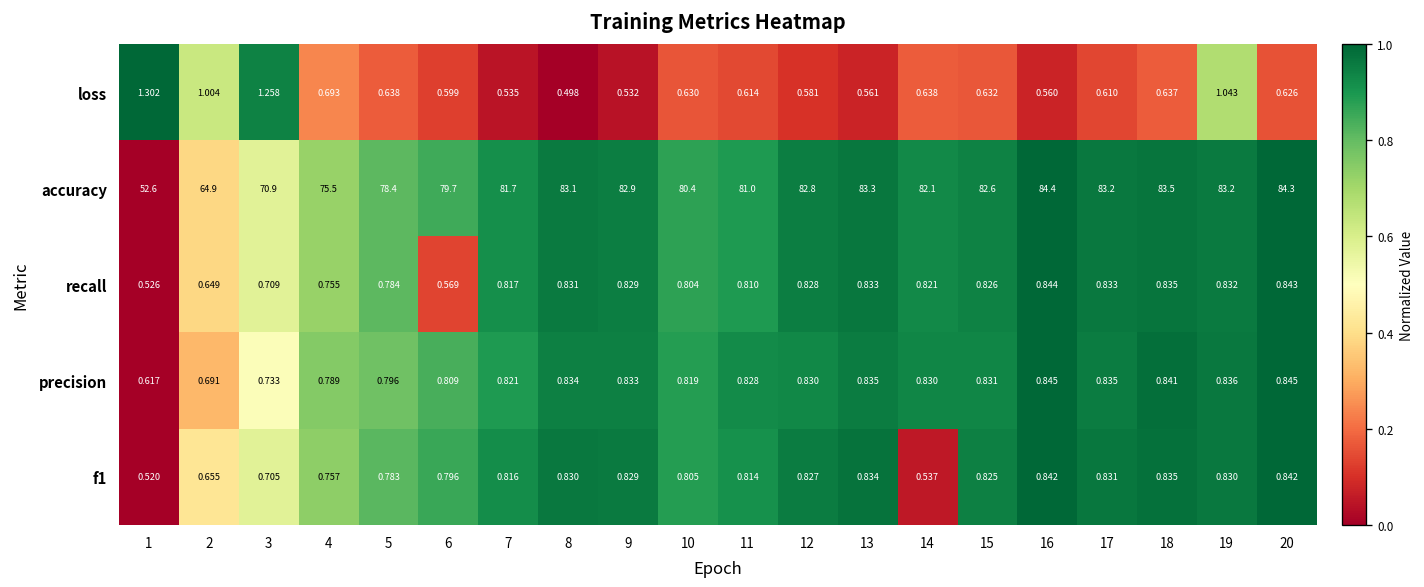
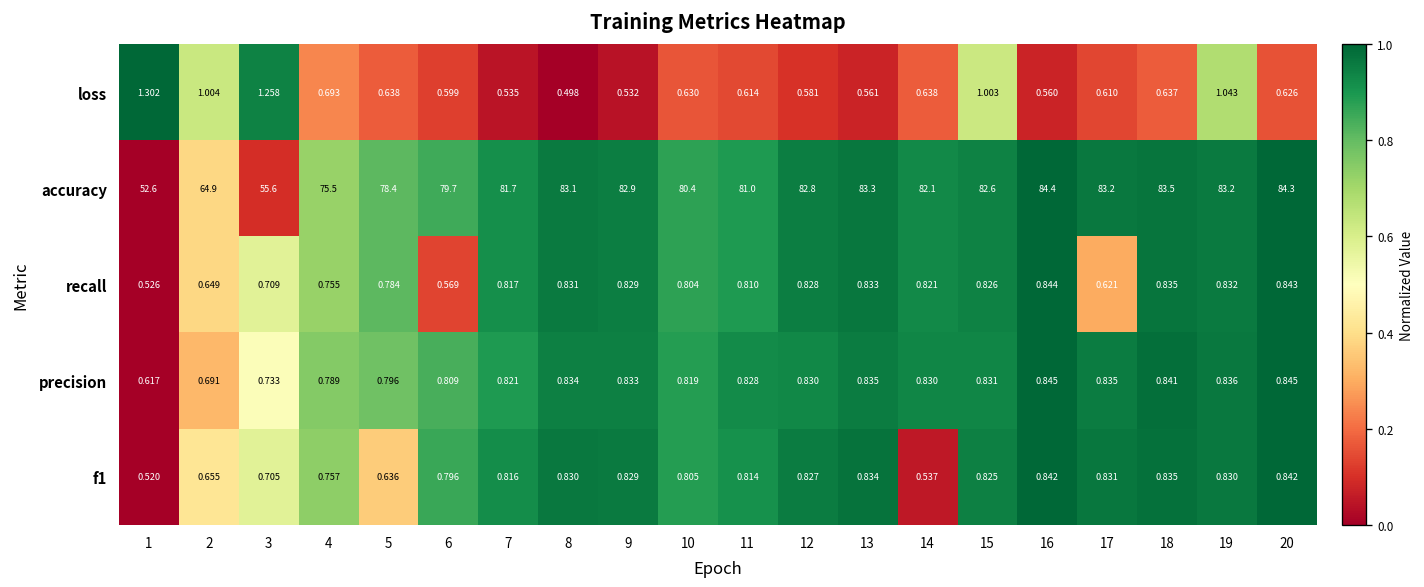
  {
    "loss": {
      "1": 1.302,
      "2": 1.004,
      "3": 1.258,
      "4": 0.693,
      "5": 0.638,
      "6": 0.599,
      "7": 0.535,
      "8": 0.498,
      "9": 0.532,
      "10": 0.630,
      "11": 0.614,
      "12": 0.581,
      "13": 0.561,
      "14": 0.638,
-     "15": 0.632,
+     "15": 1.003,
      "16": 0.560,
      "17": 0.610,
      "18": 0.637,
      "19": 1.043,
      "20": 0.626
    },
    "accuracy": {
      "1": 52.6,
      "2": 64.9,
-     "3": 70.9,
+     "3": 55.6,
      "4": 75.5,
      "5": 78.4,
      "6": 79.7,
      "7": 81.7,
      "8": 83.1,
      "9": 82.9,
      "10": 80.4,
      "11": 81.0,
      "12": 82.8,
      "13": 83.3,
      "14": 82.1,
      "15": 82.6,
      "16": 84.4,
      "17": 83.2,
      "18": 83.5,
      "19": 83.2,
      "20": 84.3
    },
    "recall": {
      "1": 0.526,
      "2": 0.649,
      "3": 0.709,
      "4": 0.755,
      "5": 0.784,
      "6": 0.569,
      "7": 0.817,
      "8": 0.831,
      "9": 0.829,
      "10": 0.804,
      "11": 0.810,
      "12": 0.828,
      "13": 0.833,
      "14": 0.821,
      "15": 0.826,
      "16": 0.844,
-     "17": 0.833,
+     "17": 0.621,
      "18": 0.835,
      "19": 0.832,
      "20": 0.843
    },
    "precision": {
      "1": 0.617,
      "2": 0.691,
      "3": 0.733,
      "4": 0.789,
      "5": 0.796,
      "6": 0.809,
      "7": 0.821,
      "8": 0.834,
      "9": 0.833,
      "10": 0.819,
      "11": 0.828,
      "12": 0.830,
      "13": 0.835,
      "14": 0.830,
      "15": 0.831,
      "16": 0.845,
      "17": 0.835,
      "18": 0.841,
      "19": 0.836,
      "20": 0.845
    },
    "f1": {
      "1": 0.520,
      "2": 0.655,
      "3": 0.705,
      "4": 0.757,
-     "5": 0.783,
+     "5": 0.636,
      "6": 0.796,
      "7": 0.816,
      "8": 0.830,
      "9": 0.829,
      "10": 0.805,
      "11": 0.814,
      "12": 0.827,
      "13": 0.834,
      "14": 0.537,
      "15": 0.825,
      "16": 0.842,
      "17": 0.831,
      "18": 0.835,
      "19": 0.830,
      "20": 0.842
    }
  }
